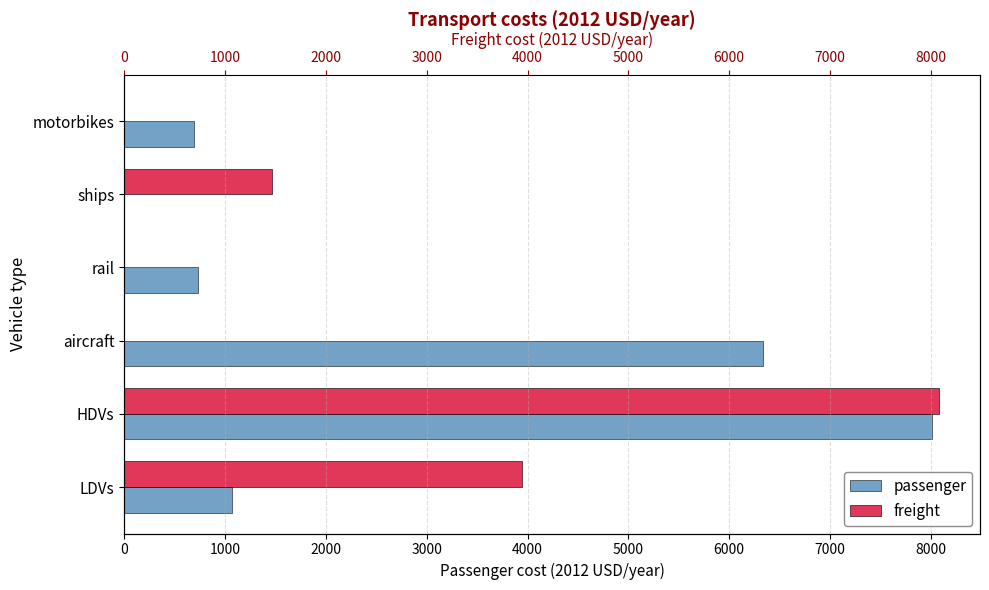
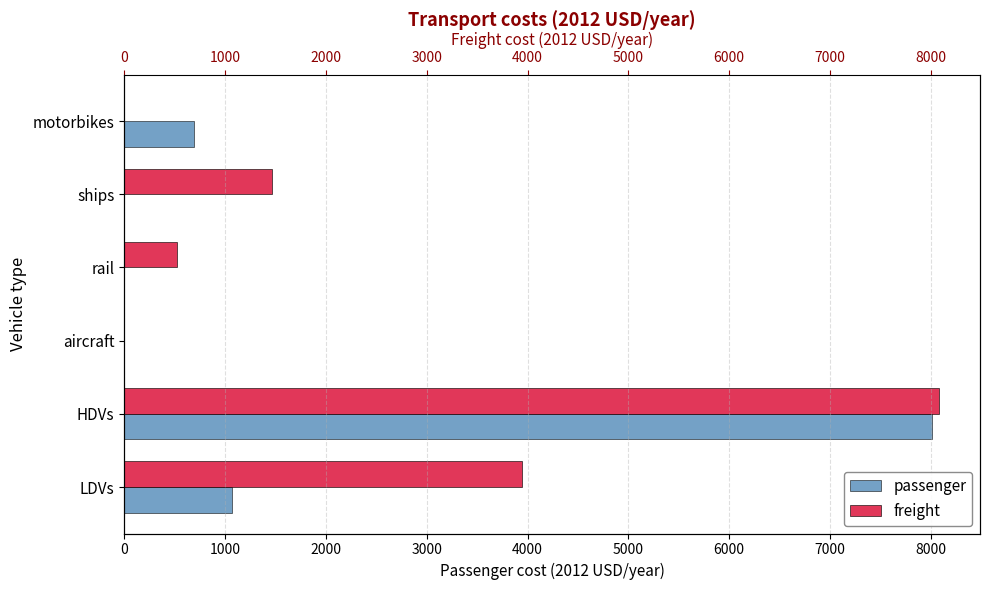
  {
    "passenger": {
      "motorbikes": 690,
      "ships": 0,
-     "rail": 730,
-     "aircraft": 6330,
+     "rail": 0,
+     "aircraft": 0,
      "HDVs": 8010,
      "LDVs": 1070
    },
    "freight": {
      "motorbikes": 0,
      "ships": 1470,
-     "rail": 0,
+     "rail": 520,
      "aircraft": 0,
      "HDVs": 8080,
      "LDVs": 3940
    }
  }
